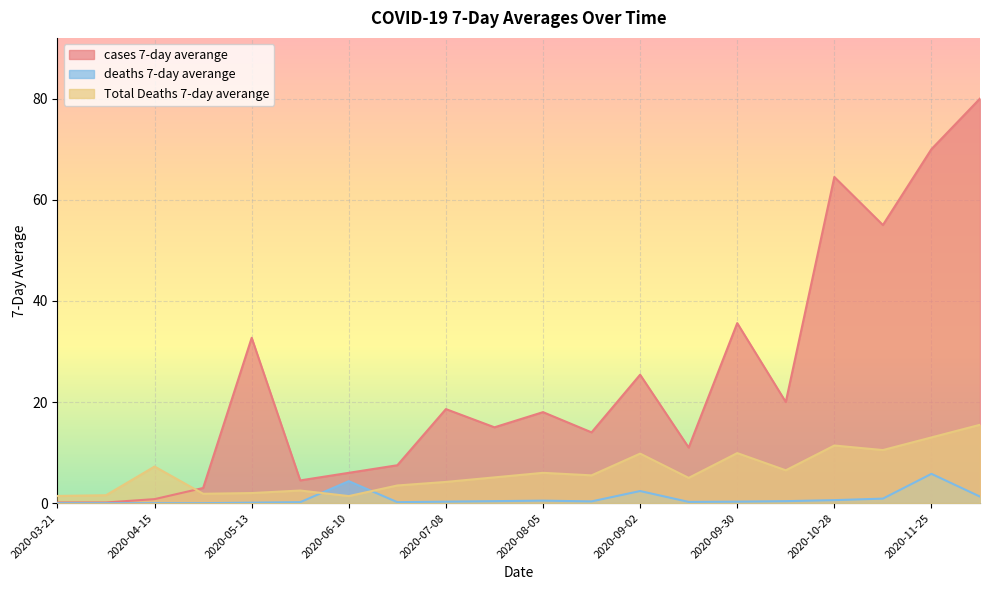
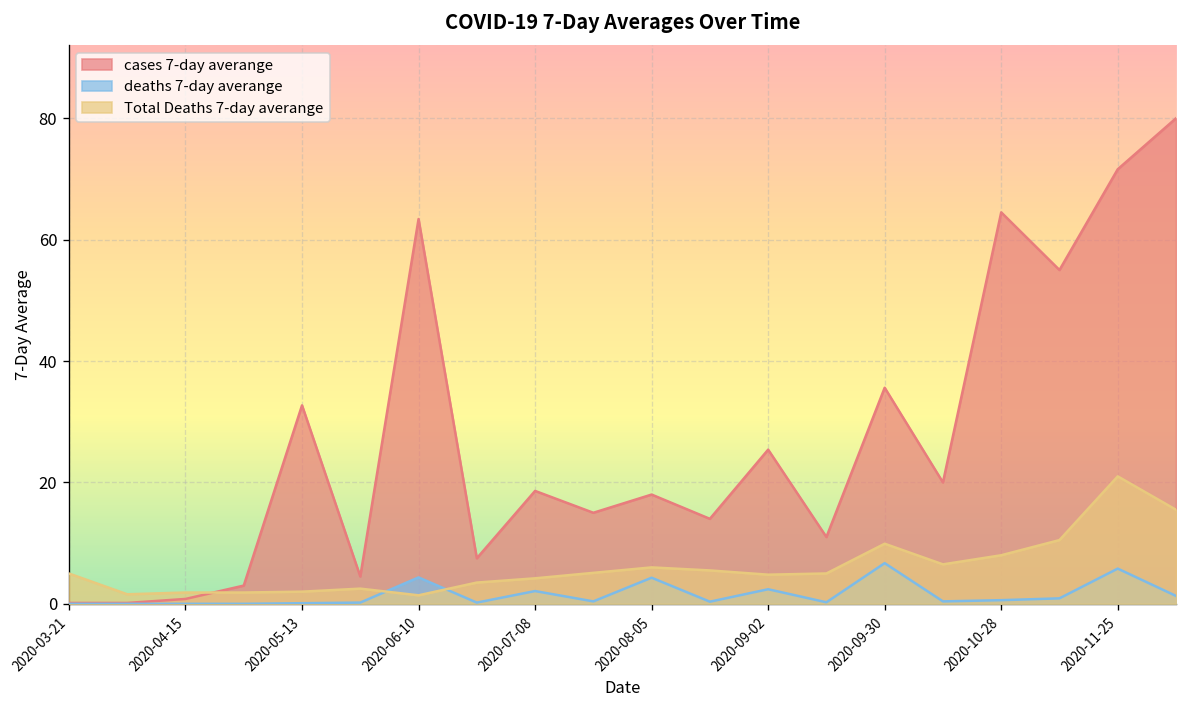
  {
    "cases 7-day averange": {
      "2020-04-15": 1,
      "2020-05-13": 33,
-     "2020-06-10": 6,
+     "2020-06-10": 63,
      "2020-07-08": 19,
      "2020-08-05": 18,
      "2020-09-02": 25,
      "2020-09-30": 36,
      "2020-10-28": 65,
-     "2020-11-25": 70
+     "2020-11-25": 72
    },
    "deaths 7-day averange": {
      "2020-04-15": 0,
      "2020-05-13": 0,
      "2020-06-10": 4,
-     "2020-07-08": 0,
-     "2020-08-05": 1,
+     "2020-07-08": 2,
+     "2020-08-05": 4,
      "2020-09-02": 2,
-     "2020-09-30": 0,
+     "2020-09-30": 7,
      "2020-10-28": 1,
      "2020-11-25": 6
    },
    "Total Deaths 7-day averange": {
-     "2020-03-21": 1,
-     "2020-04-15": 7,
+     "2020-03-21": 5,
+     "2020-04-15": 2,
      "2020-05-13": 2,
      "2020-06-10": 1,
      "2020-07-08": 4,
      "2020-08-05": 6,
-     "2020-09-02": 10,
+     "2020-09-02": 5,
      "2020-09-30": 10,
-     "2020-10-28": 11,
-     "2020-11-25": 13
+     "2020-10-28": 8,
+     "2020-11-25": 21
    }
  }
